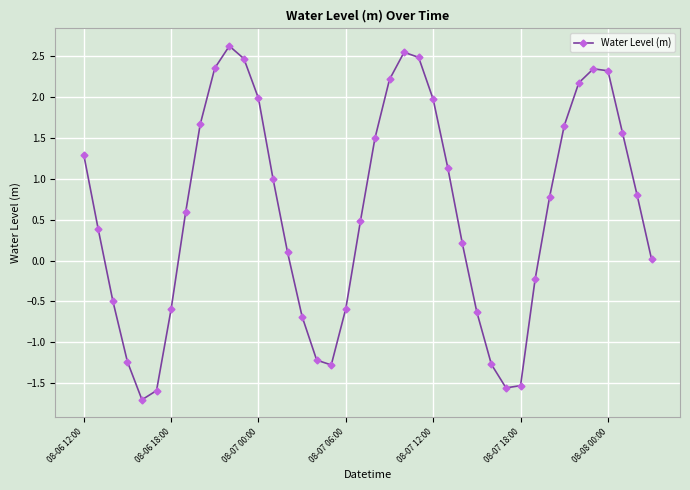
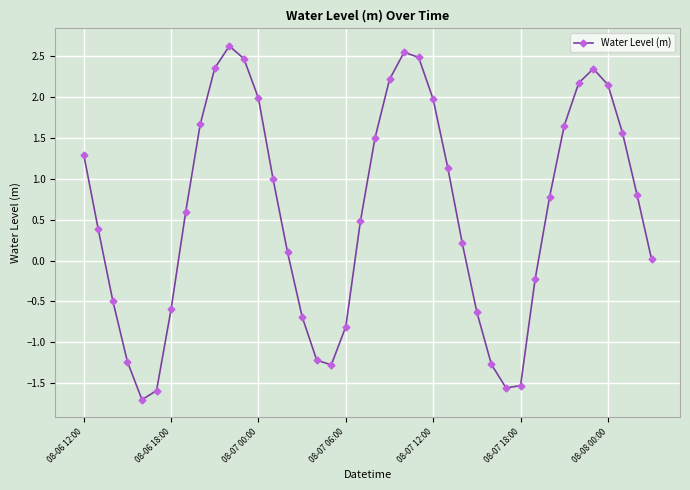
  {
    "08-06 12:00": 1.3,
    "08-06 18:00": -0.6,
    "08-07 00:00": 2.0,
-   "08-07 06:00": -0.6,
+   "08-07 06:00": -0.8,
    "08-07 12:00": 2.0,
    "08-07 18:00": -1.5,
-   "08-08 00:00": 2.3
+   "08-08 00:00": 2.2
  }
